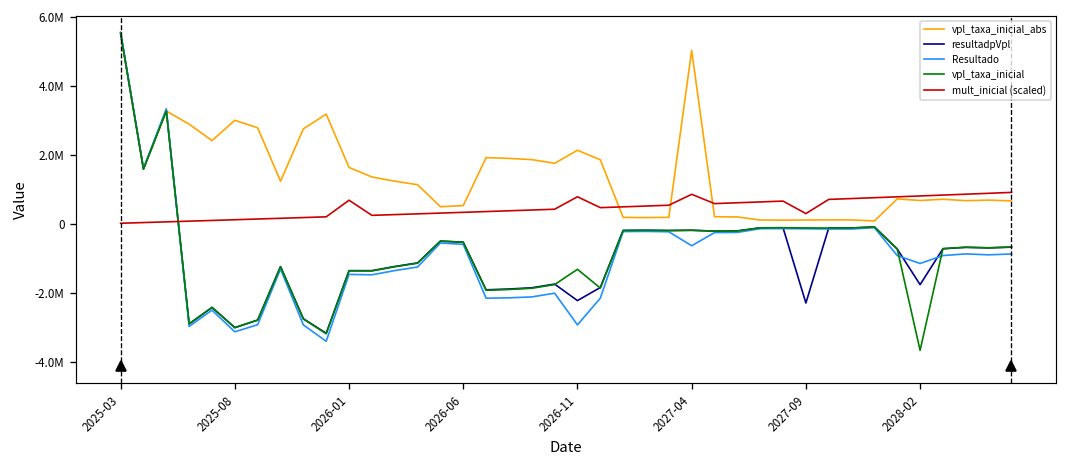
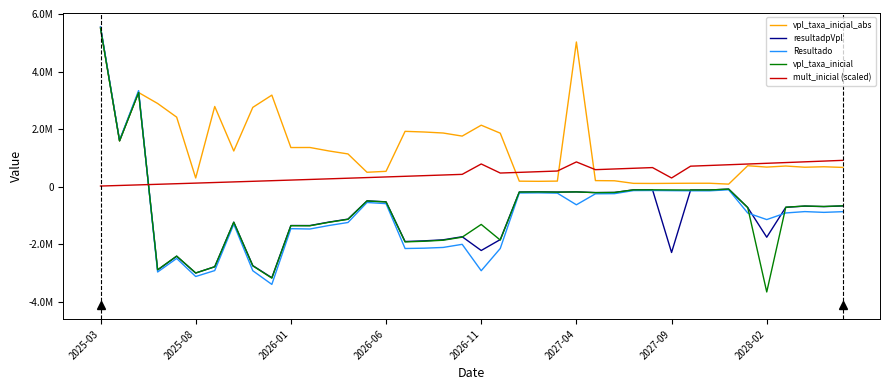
  {
    "vpl_taxa_inicial_abs": {
-     "2025-08": 3000000,
-     "2026-01": 1600000,
+     "2025-08": 300000,
+     "2026-01": 1400000,
      "2026-06": 500000,
      "2026-11": 2100000,
      "2027-04": 5000000,
      "2027-09": 100000,
      "2028-02": 700000
    },
    "resultadpVpl": {
      "2026-11": -2200000,
      "2027-09": -2300000,
      "2028-02": -1800000
    },
    "Resultado": {
      "2025-08": -3100000,
      "2026-01": -1500000,
      "2026-11": -2900000,
      "2027-04": -600000,
      "2028-02": -1100000
    },
    "vpl_taxa_inicial": {
      "2026-11": -1300000,
      "2028-02": -3700000
    },
    "mult_inicial (scaled)": {
      "2025-03": 0,
      "2025-08": 100000,
-     "2026-01": 700000,
+     "2026-01": 200000,
      "2026-06": 300000,
      "2026-11": 800000,
      "2027-04": 900000,
      "2027-09": 300000,
      "2028-02": 800000
    }
  }
